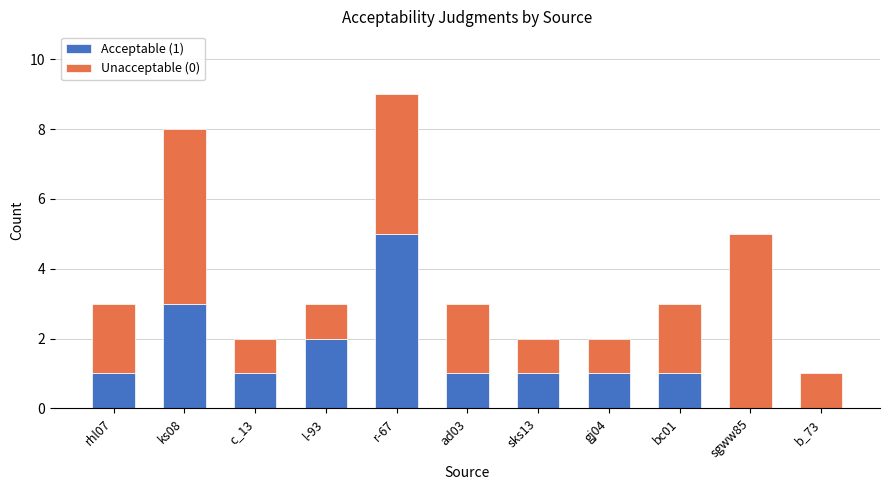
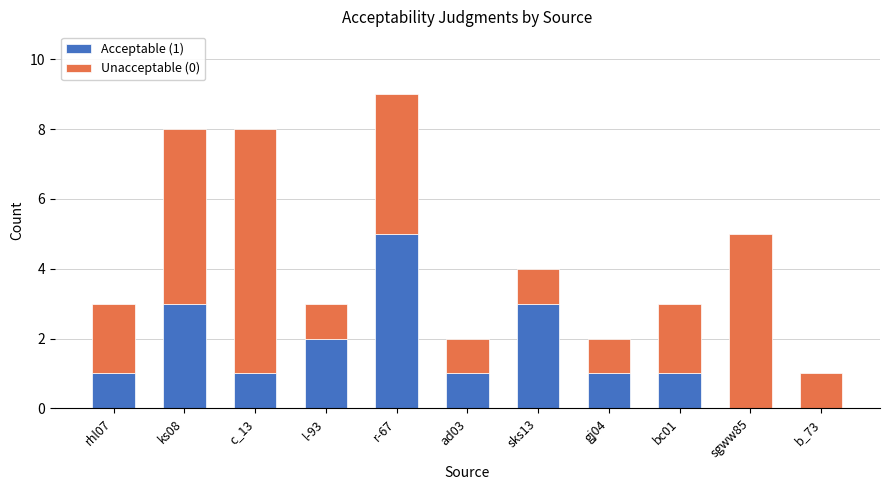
  {
    "Acceptable (1)": {
      "rhl07": 1,
      "ks08": 3,
      "c_13": 1,
      "l-93": 2,
      "r-67": 5,
      "ad03": 1,
-     "sks13": 1,
+     "sks13": 3,
      "gj04": 1,
      "bc01": 1,
      "sgww85": 0,
      "b_73": 0
    },
    "Unacceptable (0)": {
      "rhl07": 2,
      "ks08": 5,
-     "c_13": 1,
+     "c_13": 7,
      "l-93": 1,
      "r-67": 4,
-     "ad03": 2,
+     "ad03": 1,
      "sks13": 1,
      "gj04": 1,
      "bc01": 2,
      "sgww85": 5,
      "b_73": 1
    }
  }
